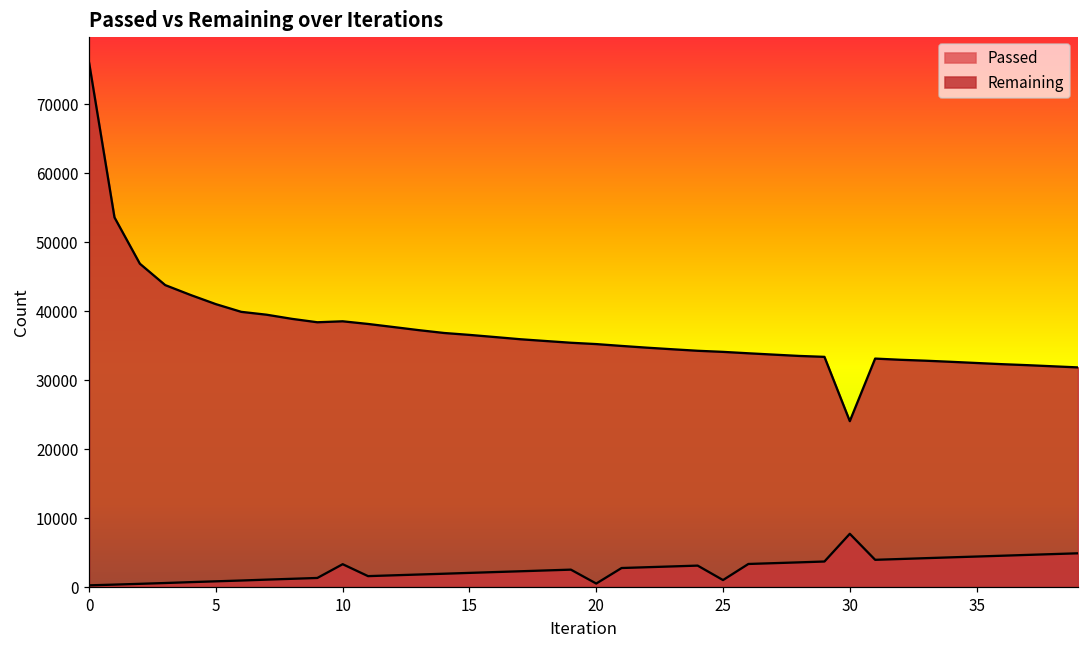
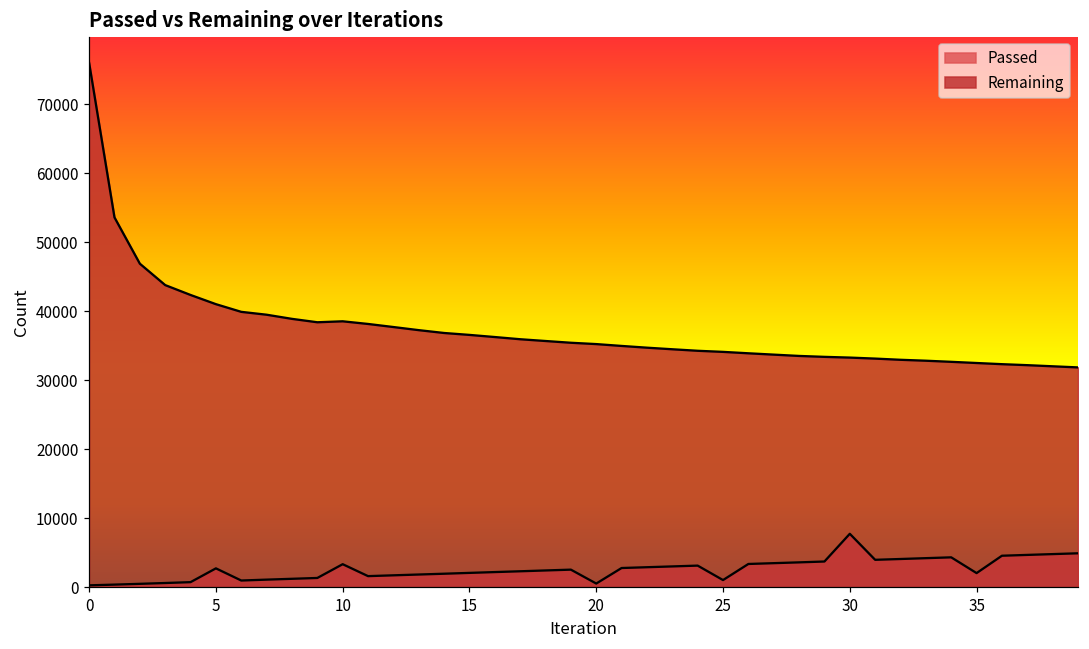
  {
    "Passed": {
      "0": 0,
-     "5": 1000,
+     "5": 3000,
      "10": 3000,
      "15": 2000,
      "20": 1000,
      "25": 1000,
      "30": 8000,
-     "35": 4000
+     "35": 2000
    },
    "Remaining": {
      "0": 76000,
      "5": 41000,
      "10": 39000,
      "15": 37000,
      "20": 35000,
      "25": 34000,
-     "30": 24000,
+     "30": 33000,
      "35": 32000
    }
  }
